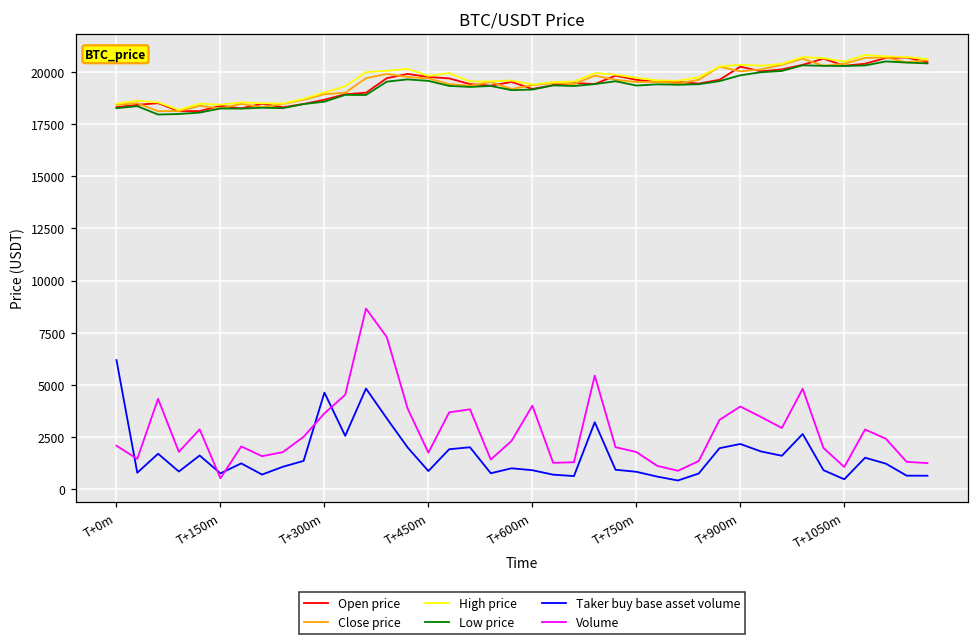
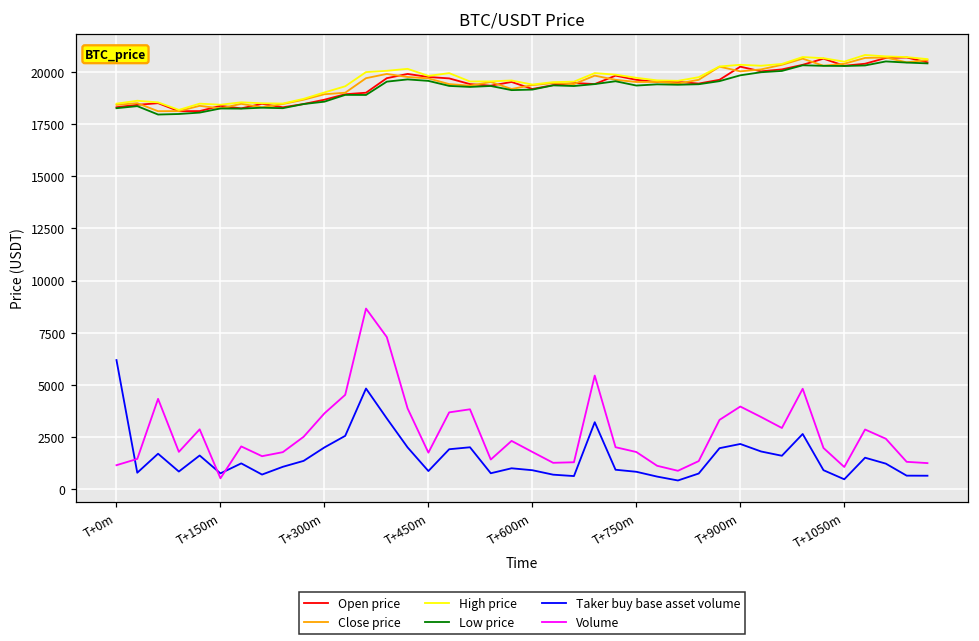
  {
    "Close price": {
      "T+900m": 20000
    },
    "Low price": {
      "T+750m": 19400,
      "T+900m": 19800
    },
    "Taker buy base asset volume": {
      "T+0m": 6200,
      "T+150m": 800,
-     "T+300m": 4600,
+     "T+300m": 2000,
      "T+450m": 900,
      "T+600m": 900,
      "T+750m": 800,
      "T+900m": 2200,
      "T+1050m": 500
    },
    "Volume": {
-     "T+0m": 2100,
+     "T+0m": 1200,
      "T+150m": 500,
      "T+300m": 3600,
      "T+450m": 1800,
-     "T+600m": 4000,
+     "T+600m": 1800,
      "T+750m": 1800,
      "T+900m": 4000,
      "T+1050m": 1100
    }
  }
